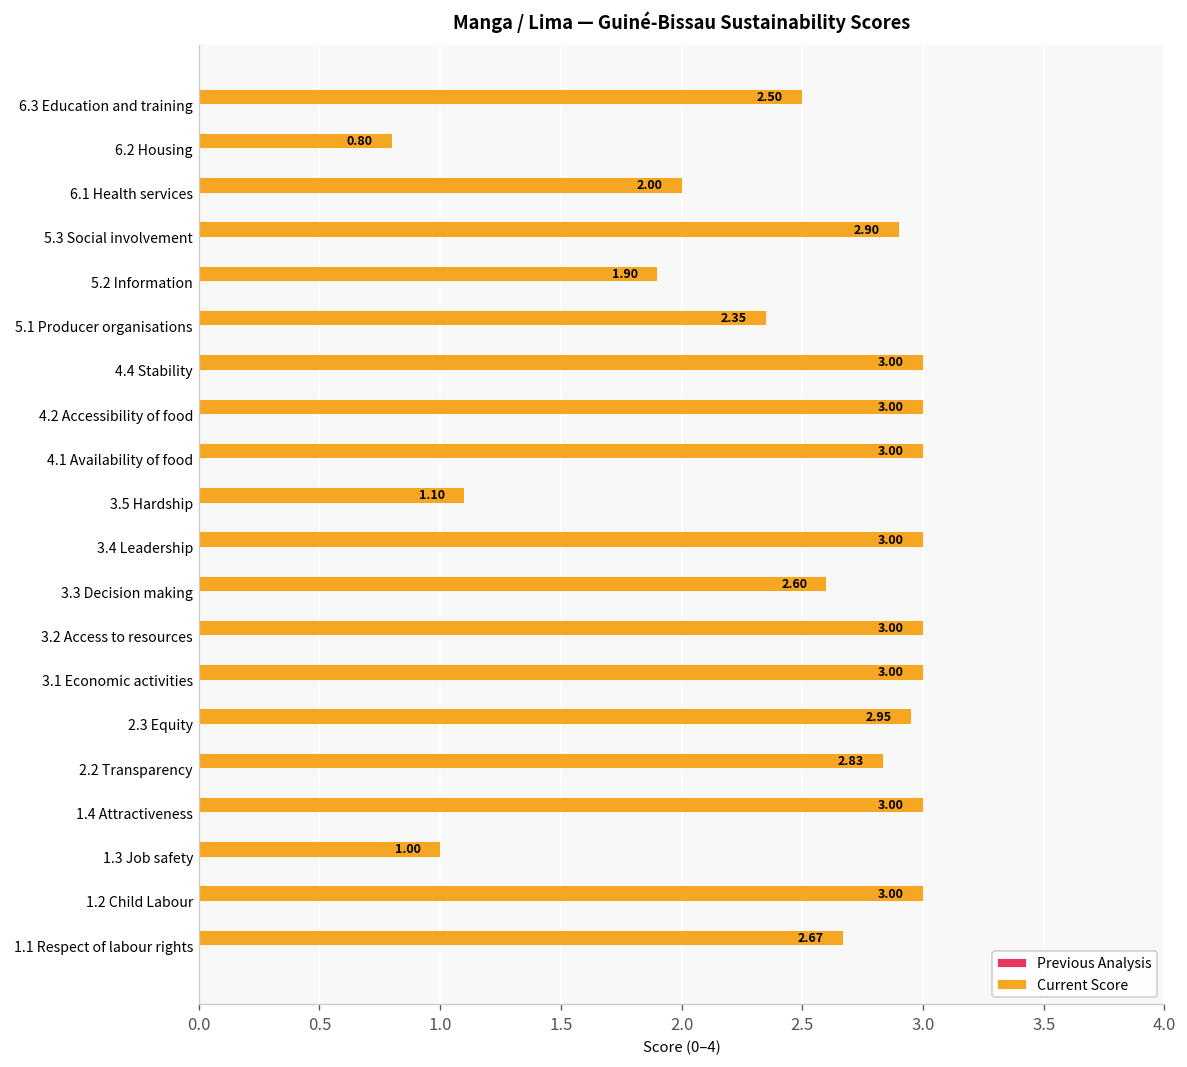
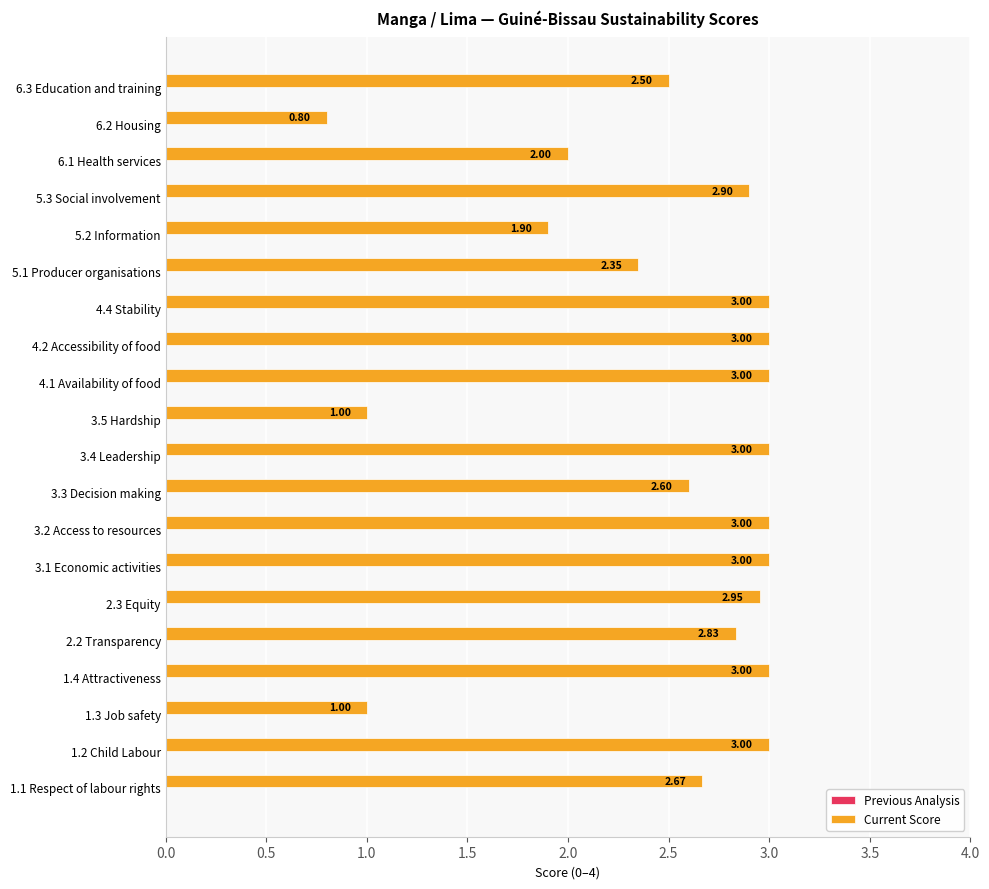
  {
    "Previous Analysis": {
      "6.3 Education and training": 0.00,
      "6.2 Housing": 0.00,
      "6.1 Health services": 0.00,
      "5.3 Social involvement": 0.00,
      "5.2 Information": 0.00,
      "5.1 Producer organisations": 0.00,
      "4.4 Stability": 0.00,
      "4.2 Accessibility of food": 0.00,
      "4.1 Availability of food": 0.00,
      "3.5 Hardship": 0.00,
      "3.4 Leadership": 0.00,
      "3.3 Decision making": 0.00,
      "3.2 Access to resources": 0.00,
      "3.1 Economic activities": 0.00,
      "2.3 Equity": 0.00,
      "2.2 Transparency": 0.00,
      "1.4 Attractiveness": 0.00,
      "1.3 Job safety": 0.00,
      "1.2 Child Labour": 0.00,
      "1.1 Respect of labour rights": 0.00
    },
    "Current Score": {
      "6.3 Education and training": 2.50,
      "6.2 Housing": 0.80,
      "6.1 Health services": 2.00,
      "5.3 Social involvement": 2.90,
      "5.2 Information": 1.90,
      "5.1 Producer organisations": 2.35,
      "4.4 Stability": 3.00,
      "4.2 Accessibility of food": 3.00,
      "4.1 Availability of food": 3.00,
-     "3.5 Hardship": 1.10,
+     "3.5 Hardship": 1.00,
      "3.4 Leadership": 3.00,
      "3.3 Decision making": 2.60,
      "3.2 Access to resources": 3.00,
      "3.1 Economic activities": 3.00,
      "2.3 Equity": 2.95,
      "2.2 Transparency": 2.83,
      "1.4 Attractiveness": 3.00,
      "1.3 Job safety": 1.00,
      "1.2 Child Labour": 3.00,
      "1.1 Respect of labour rights": 2.67
    }
  }
